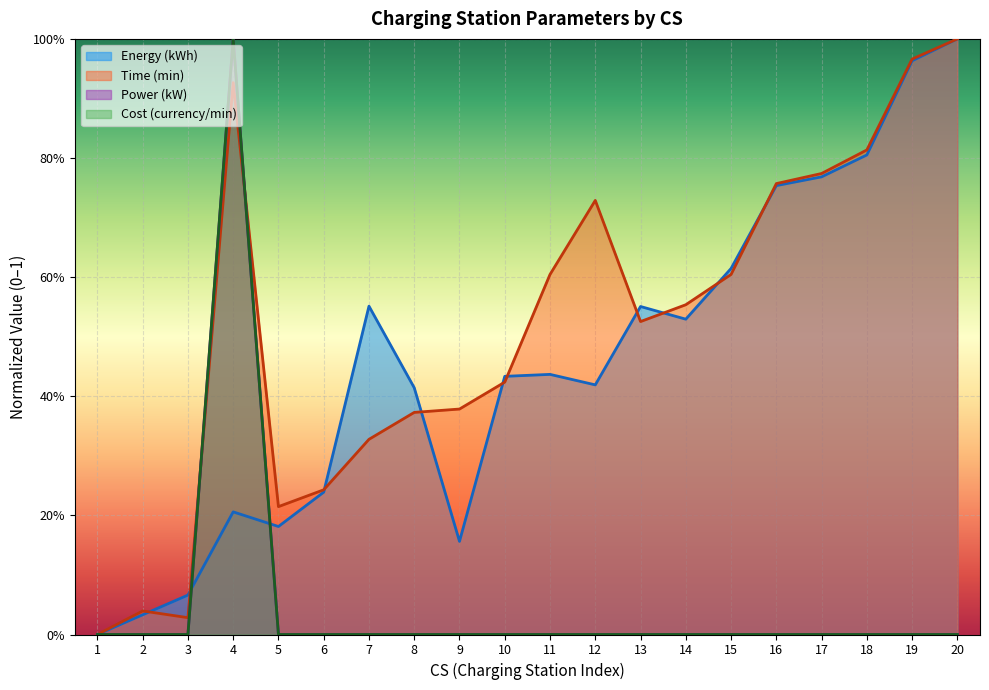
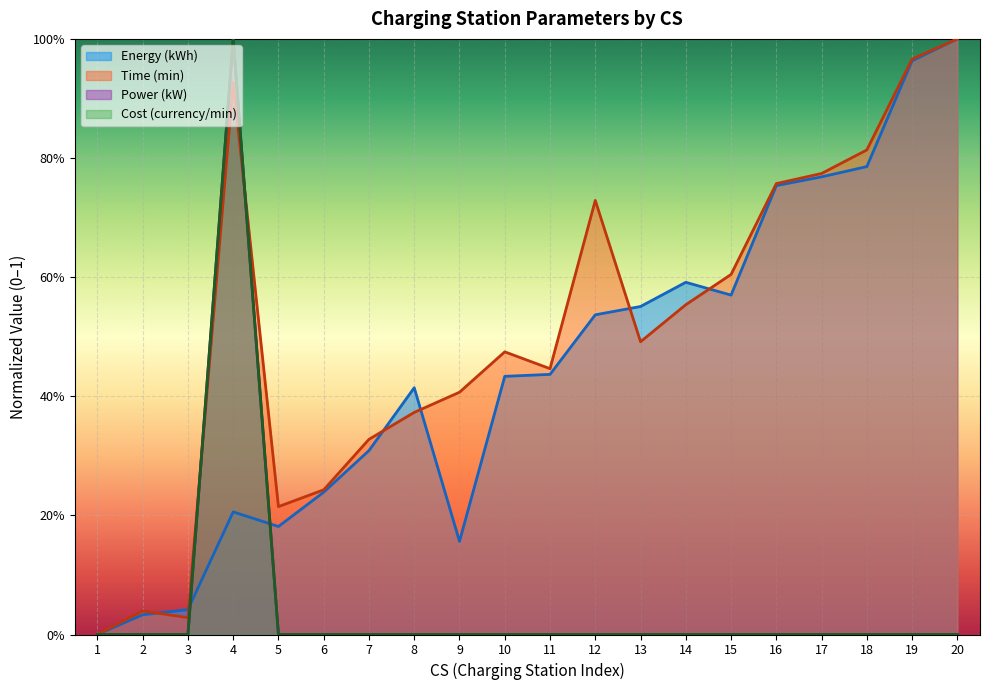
  {
    "Energy (kWh)": {
      "2": "3%",
-     "3": "7%",
+     "3": "4%",
      "4": "21%",
      "5": "18%",
-     "7": "55%",
+     "7": "31%",
      "8": "41%",
      "9": "16%",
      "10": "43%",
      "11": "44%",
-     "12": "42%",
+     "12": "54%",
      "13": "55%",
-     "14": "53%",
-     "15": "61%",
+     "14": "59%",
+     "15": "57%",
      "17": "77%",
-     "18": "81%"
+     "18": "79%"
    },
    "Time (min)": {
      "2": "4%",
      "3": "3%",
      "5": "21%",
      "7": "33%",
      "8": "37%",
-     "9": "38%",
-     "10": "42%",
-     "11": "60%",
+     "9": "41%",
+     "10": "47%",
+     "11": "45%",
      "12": "73%",
-     "13": "53%",
+     "13": "49%",
      "14": "55%",
      "15": "60%",
      "17": "77%",
      "18": "81%"
    },
    "Cost (currency/min)": {
      "2": "0%",
      "3": "0%",
      "4": "100%",
      "5": "0%",
      "6": "0%",
      "7": "0%",
      "8": "0%",
      "9": "0%",
      "10": "0%",
      "11": "0%",
      "12": "0%",
      "13": "0%",
      "14": "0%",
      "15": "0%",
      "16": "0%",
      "17": "0%",
      "18": "0%",
      "19": "0%",
      "20": "0%"
    }
  }
